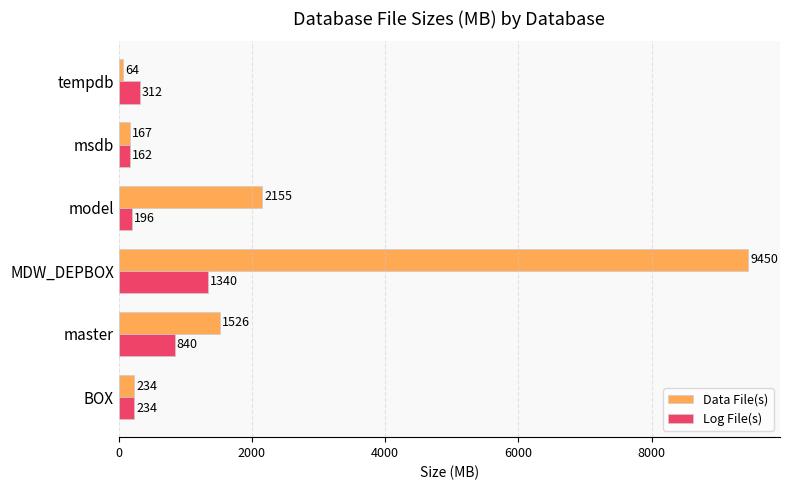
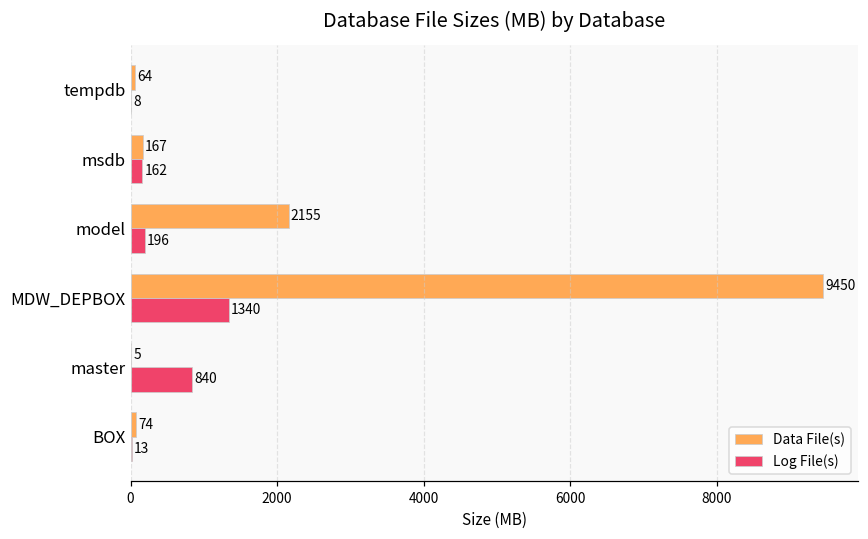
  {
    "Data File(s)": {
      "tempdb": 64,
      "msdb": 167,
      "model": 2155,
      "MDW_DEPBOX": 9450,
-     "master": 1526,
-     "BOX": 234
+     "master": 5,
+     "BOX": 74
    },
    "Log File(s)": {
-     "tempdb": 312,
+     "tempdb": 8,
      "msdb": 162,
      "model": 196,
      "MDW_DEPBOX": 1340,
      "master": 840,
-     "BOX": 234
+     "BOX": 13
    }
  }
